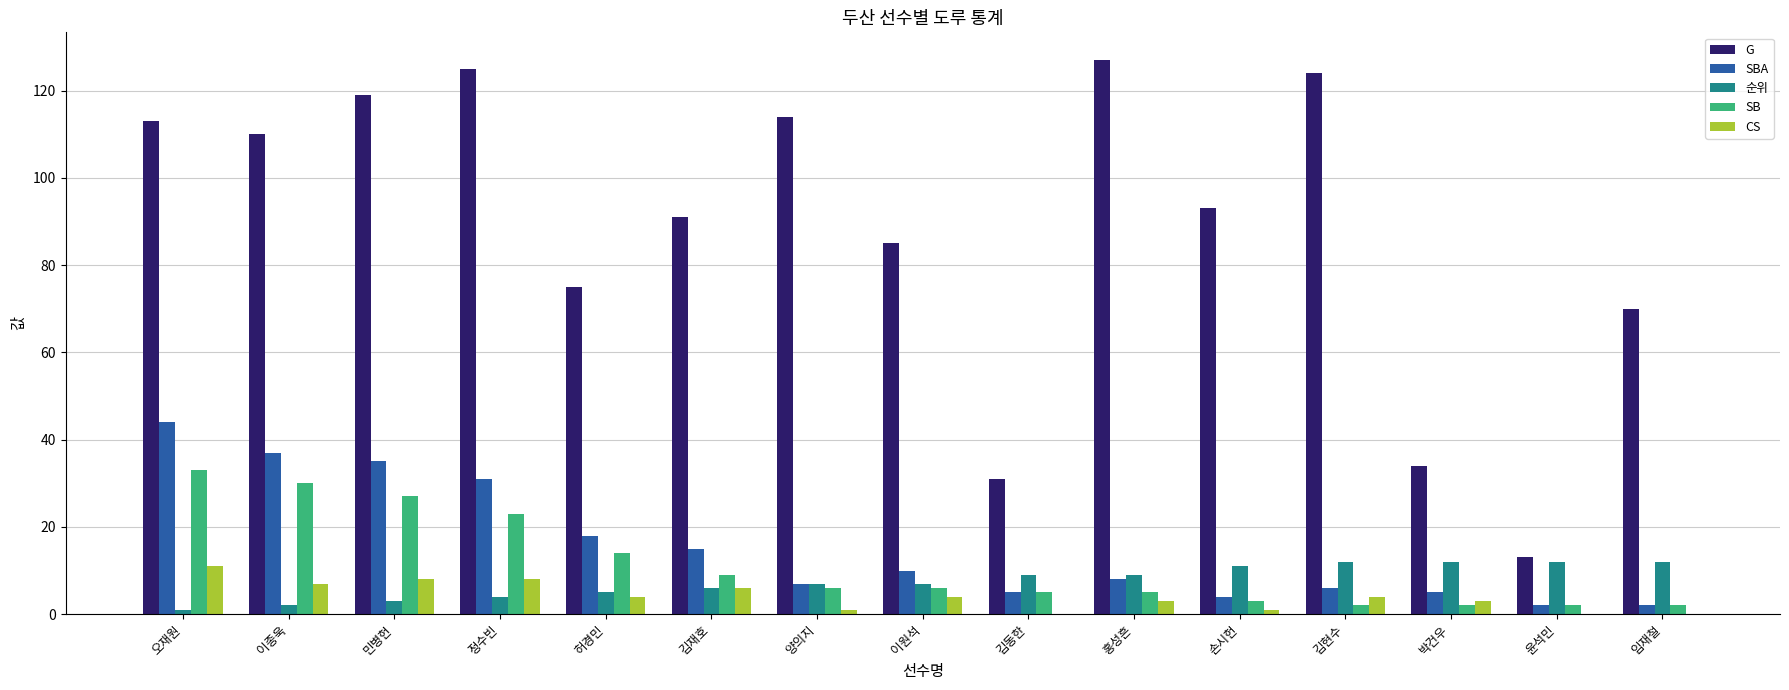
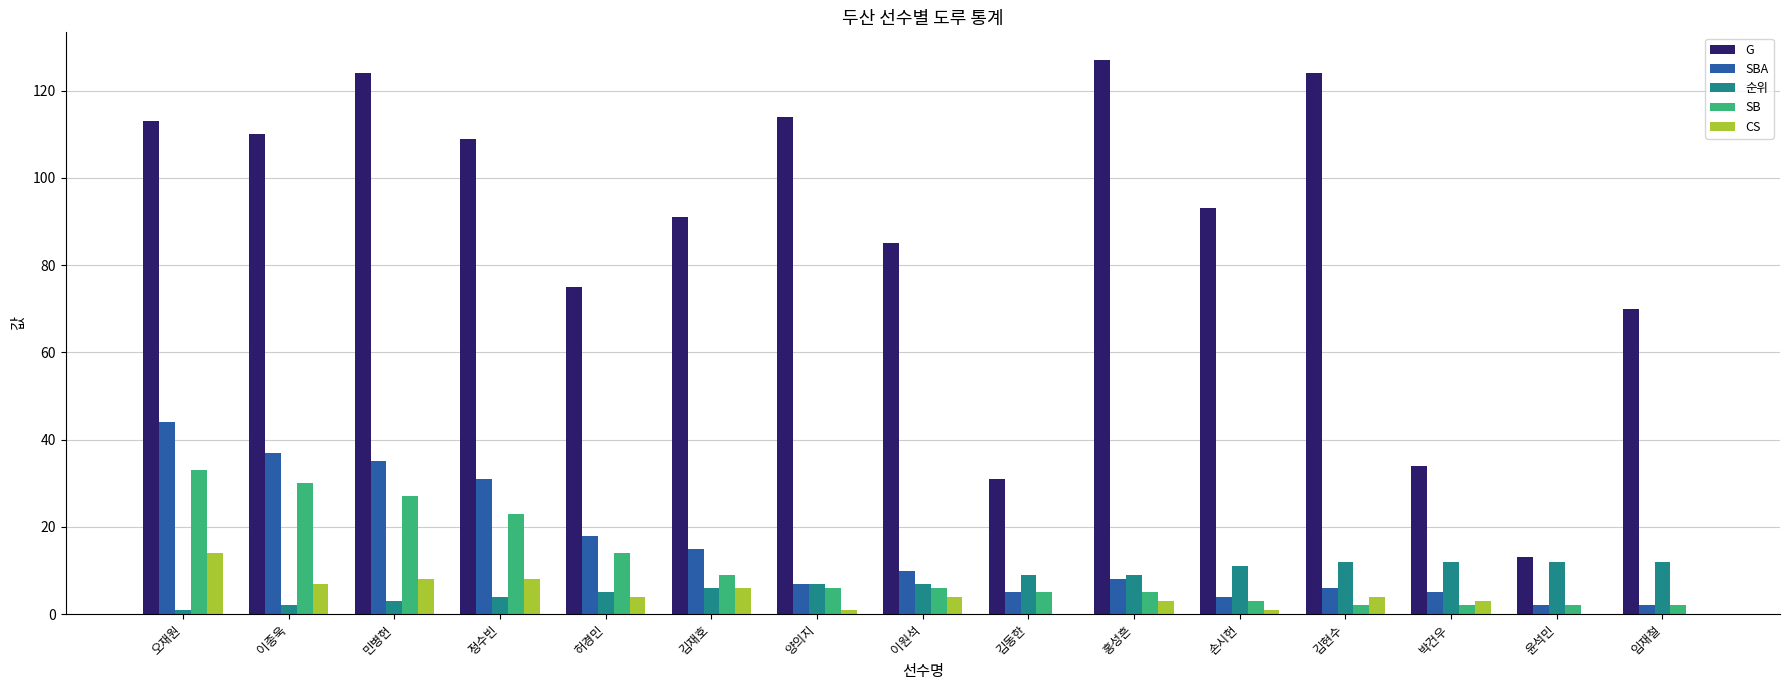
  {
    "G": {
      "오재원": 113,
      "이종욱": 110,
-     "민병헌": 119,
-     "정수빈": 125,
+     "민병헌": 124,
+     "정수빈": 109,
      "허경민": 75,
      "김재호": 91,
      "양의지": 114,
      "이원석": 85,
      "김동한": 31,
      "홍성흔": 127,
      "손시헌": 93,
      "김현수": 124,
      "박건우": 34,
      "윤석민": 13,
      "임재철": 70
    },
    "CS": {
-     "오재원": 11,
+     "오재원": 14,
      "이종욱": 7,
      "민병헌": 8,
      "정수빈": 8,
      "허경민": 4,
      "김재호": 6,
      "양의지": 1,
      "이원석": 4,
      "김동한": 0,
      "홍성흔": 3,
      "손시헌": 1,
      "김현수": 4,
      "박건우": 3,
      "윤석민": 0,
      "임재철": 0
    }
  }
